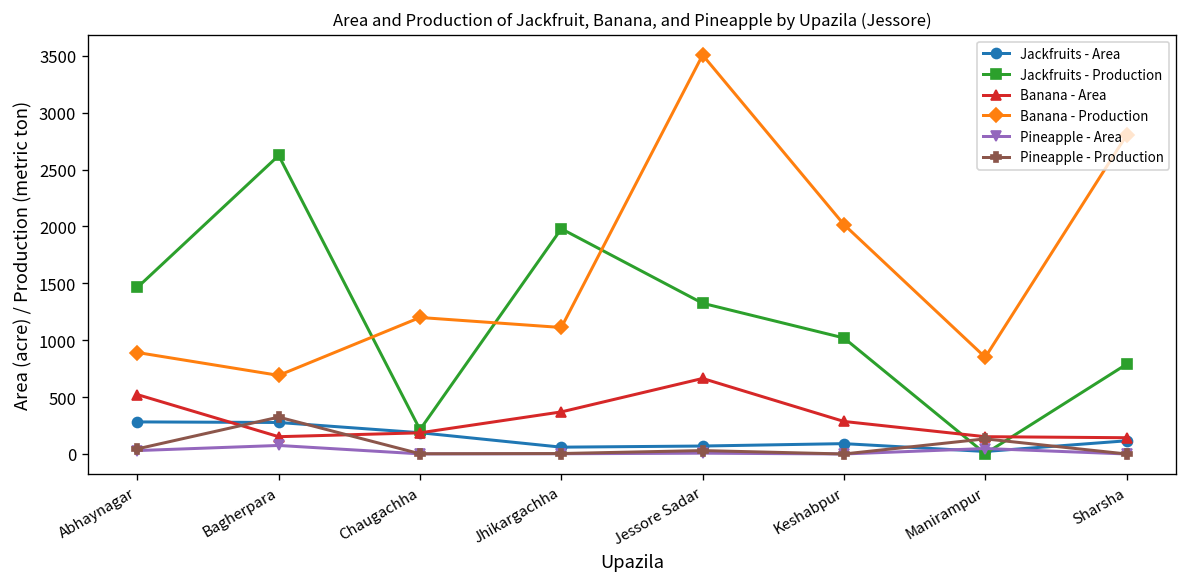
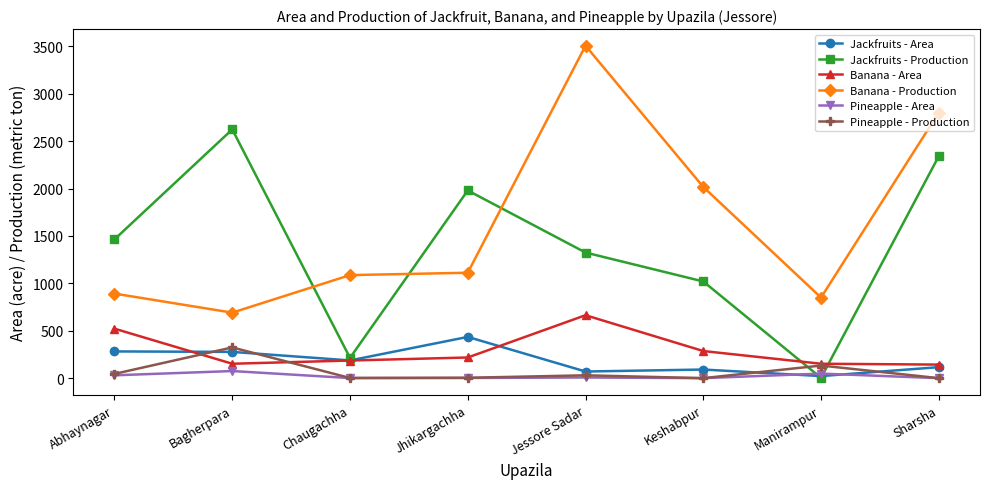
  {
    "Jackfruits - Area": {
      "Abhaynagar": 300,
      "Bagherpara": 300,
-     "Jhikargachha": 100,
+     "Jhikargachha": 400,
      "Jessore Sadar": 100,
      "Keshabpur": 100,
      "Sharsha": 100
    },
    "Jackfruits - Production": {
      "Abhaynagar": 1500,
      "Bagherpara": 2600,
      "Jhikargachha": 2000,
      "Jessore Sadar": 1300,
      "Keshabpur": 1000,
-     "Sharsha": 800
+     "Sharsha": 2300
    },
    "Banana - Area": {
      "Abhaynagar": 500,
      "Bagherpara": 200,
-     "Jhikargachha": 400,
+     "Jhikargachha": 200,
      "Jessore Sadar": 700,
      "Keshabpur": 300,
      "Sharsha": 100
    },
    "Banana - Production": {
      "Abhaynagar": 900,
      "Bagherpara": 700,
-     "Chaugachha": 1200,
+     "Chaugachha": 1100,
      "Jhikargachha": 1100,
      "Jessore Sadar": 3500,
      "Keshabpur": 2000,
      "Manirampur": 900
    },
    "Pineapple - Area": {
      "Bagherpara": 100
    },
    "Pineapple - Production": {
      "Bagherpara": 300
    }
  }
